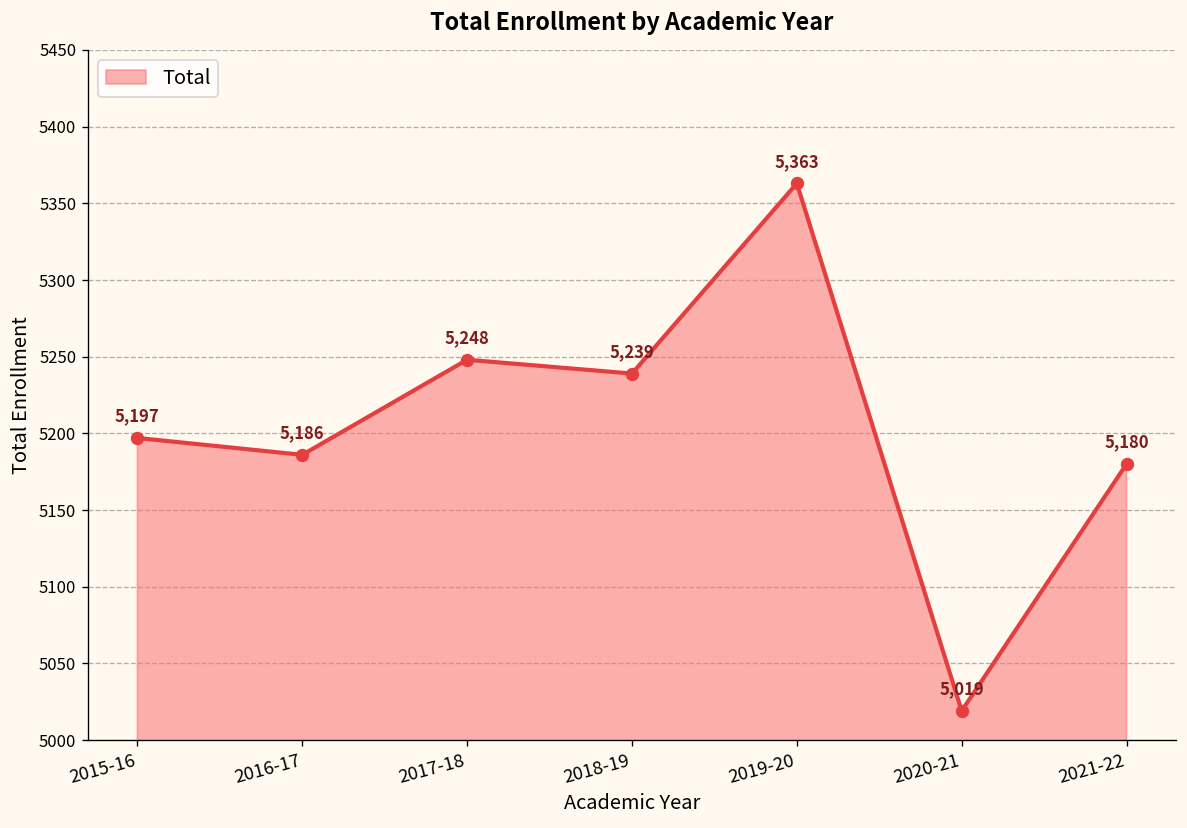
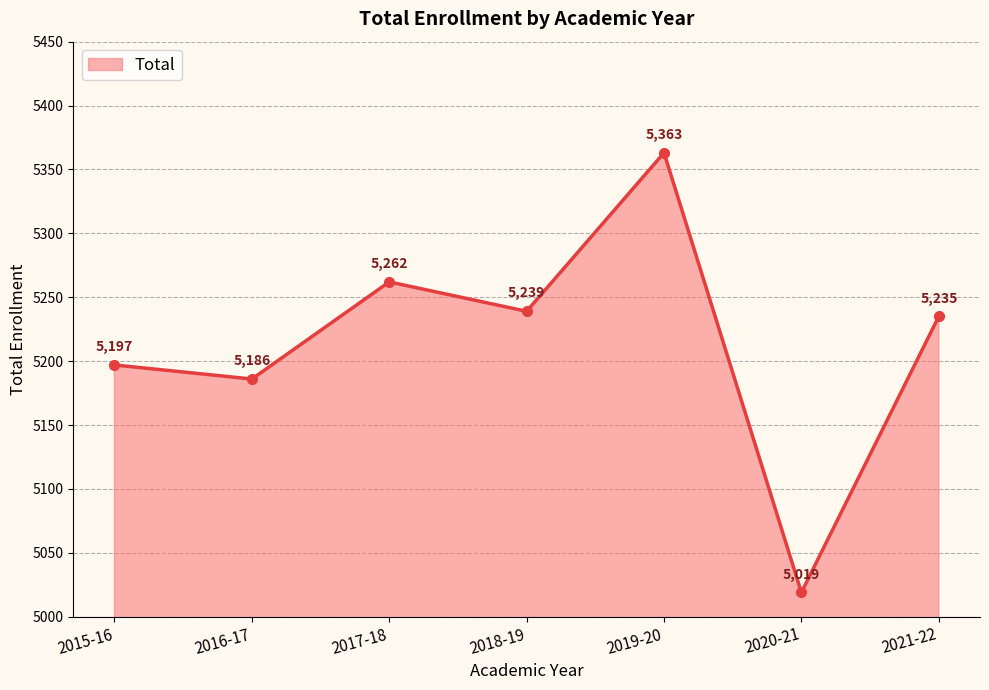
  {
    "2015-16": "5,197",
    "2016-17": "5,186",
-   "2017-18": "5,248",
+   "2017-18": "5,262",
    "2018-19": "5,239",
    "2019-20": "5,363",
    "2020-21": "5,019",
-   "2021-22": "5,180"
+   "2021-22": "5,235"
  }
